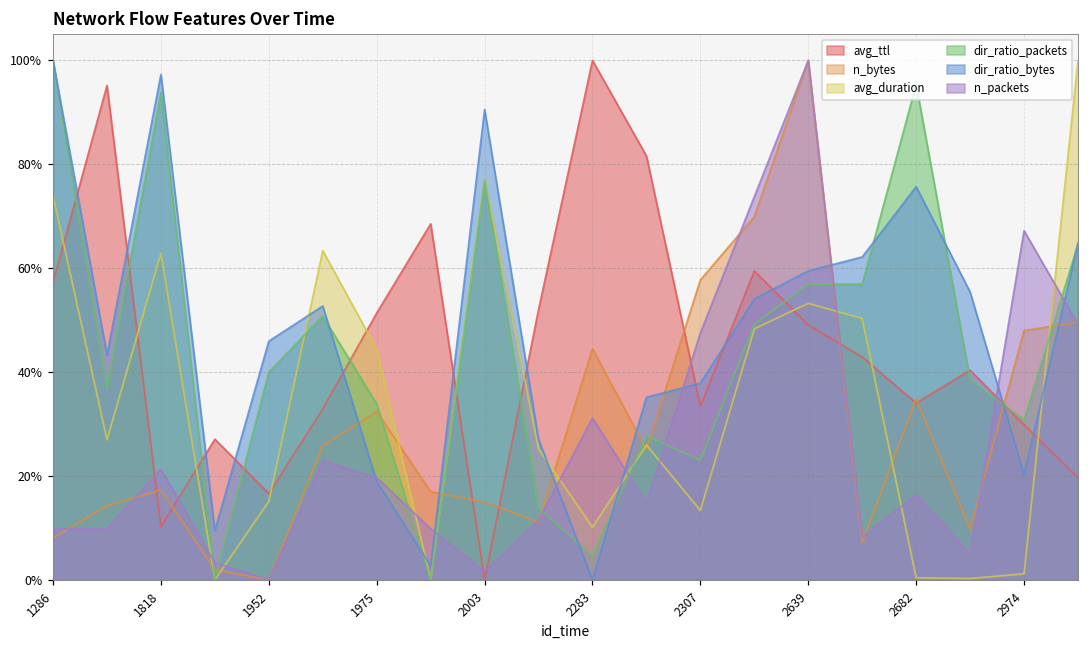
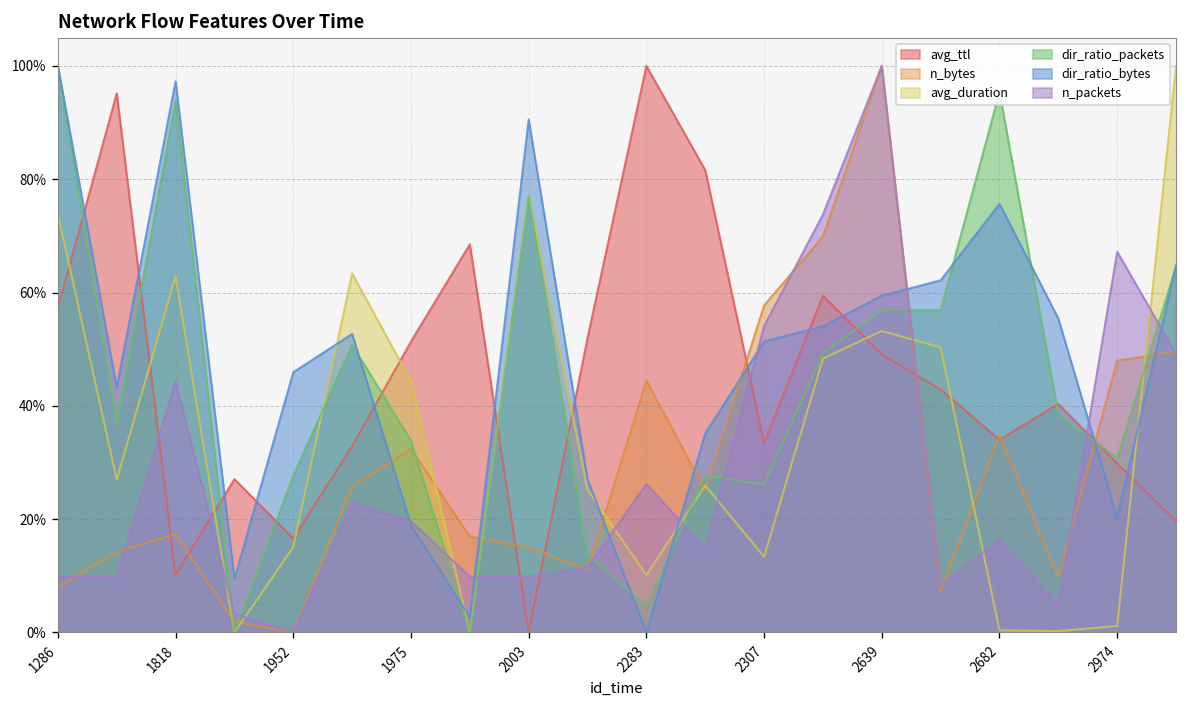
  {
    "dir_ratio_packets": {
      "1818": "94%",
-     "1952": "40%",
+     "1952": "28%",
      "1975": "34%",
      "2283": "5%",
-     "2307": "23%",
+     "2307": "26%",
      "2639": "57%",
      "2974": "31%"
    },
    "dir_ratio_bytes": {
      "1818": "97%",
      "1952": "46%",
      "1975": "19%",
      "2003": "91%",
      "2283": "0%",
-     "2307": "38%",
+     "2307": "51%",
      "2639": "59%",
      "2682": "76%",
      "2974": "20%"
    },
    "n_packets": {
      "1286": "10%",
-     "1818": "21%",
+     "1818": "44%",
      "1975": "20%",
-     "2003": "2%",
-     "2283": "31%",
-     "2307": "48%",
+     "2003": "10%",
+     "2283": "26%",
+     "2307": "54%",
      "2682": "16%",
      "2974": "67%"
    }
  }
